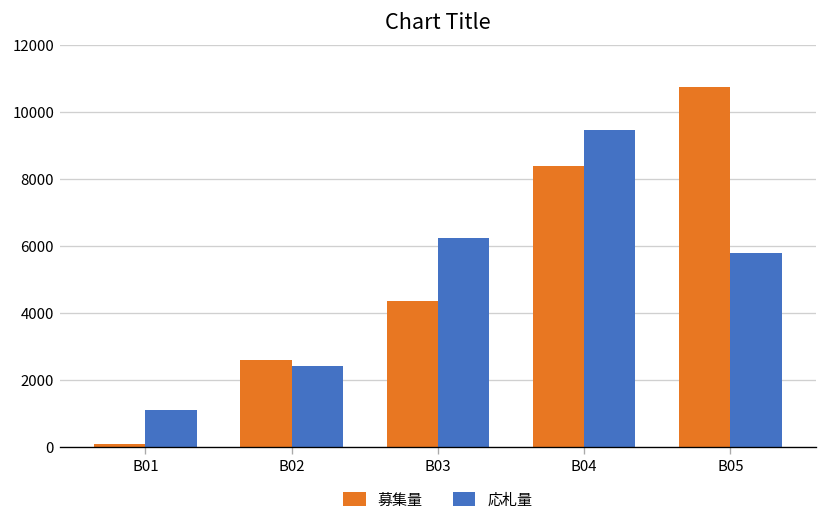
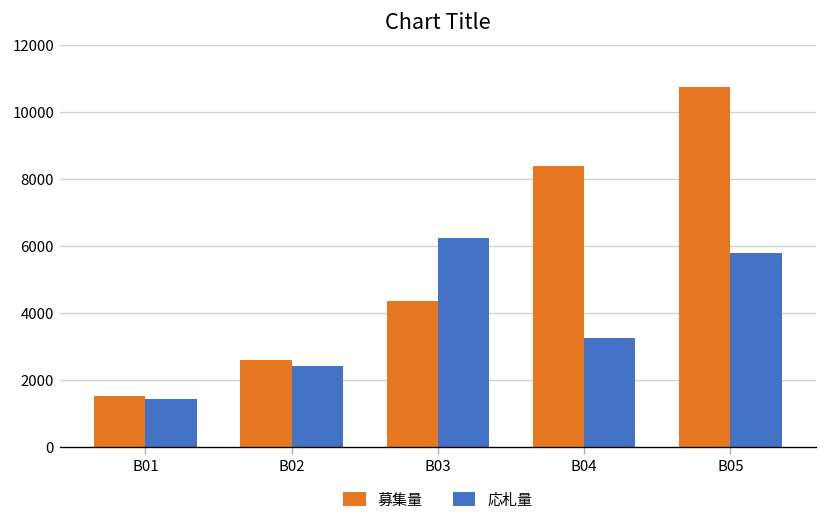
  {
    "募集量": {
-     "B01": 100,
+     "B01": 1500,
      "B02": 2600,
      "B03": 4300,
      "B04": 8400,
      "B05": 10700
    },
    "応札量": {
-     "B01": 1100,
+     "B01": 1400,
      "B02": 2400,
      "B03": 6200,
-     "B04": 9500,
+     "B04": 3200,
      "B05": 5800
    }
  }
